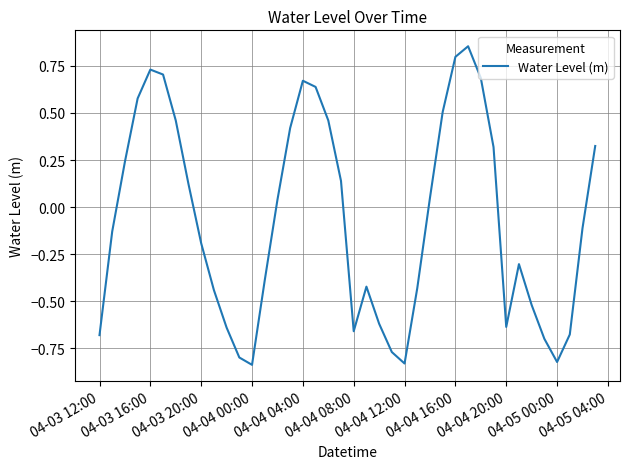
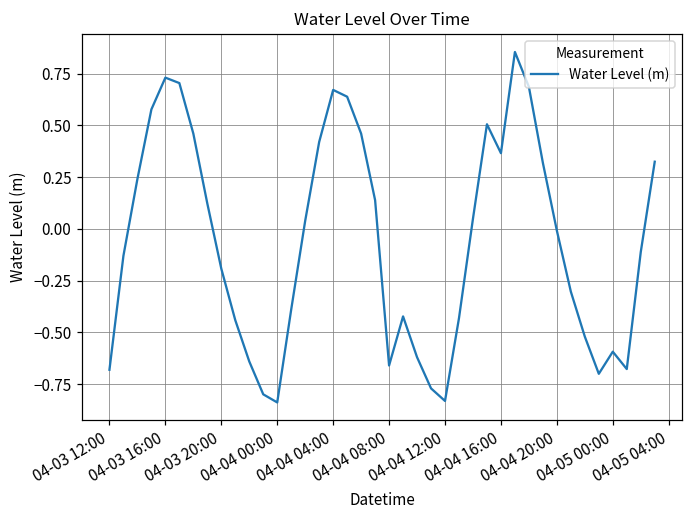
  {
    "04-03 12:00": -0.68,
    "04-03 16:00": 0.73,
    "04-03 20:00": -0.19,
    "04-04 00:00": -0.84,
    "04-04 04:00": 0.67,
    "04-04 08:00": -0.66,
    "04-04 12:00": -0.83,
-   "04-04 16:00": 0.80,
-   "04-04 20:00": -0.64,
-   "04-05 00:00": -0.82
+   "04-04 16:00": 0.37,
+   "04-04 20:00": -0.01,
+   "04-05 00:00": -0.59
  }
